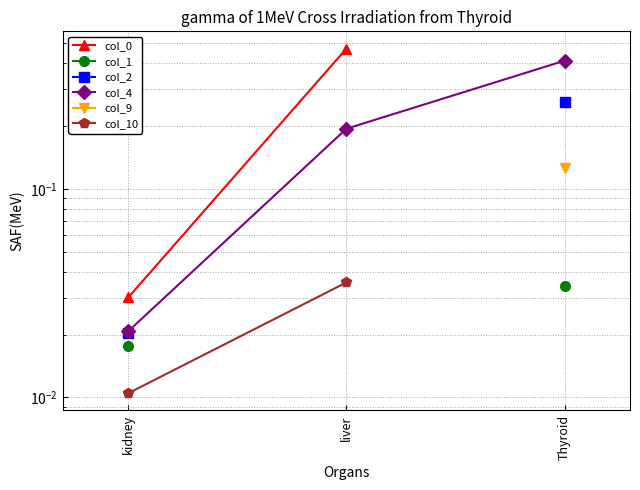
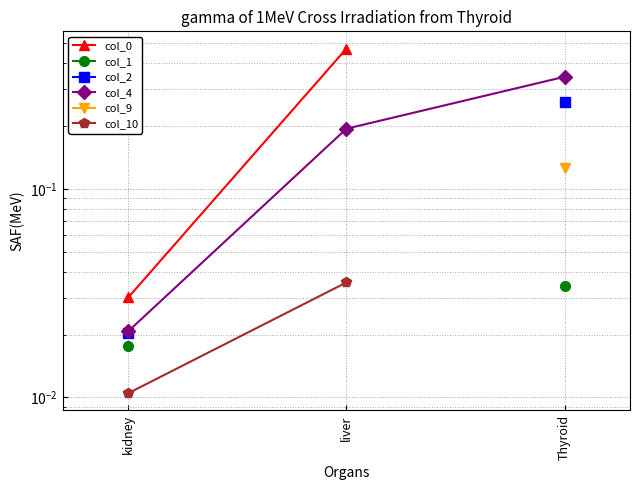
  {
    "col_0": {
      "kidney": 0.03,
      "liver": 0.47
    },
    "col_1": {
      "kidney": 0.018,
      "Thyroid": 0.034
    },
    "col_2": {
      "Thyroid": 0.26
    },
    "col_4": {
      "liver": 0.19,
-     "Thyroid": 0.41
+     "Thyroid": 0.34
    },
    "col_9": {
      "Thyroid": 0.13
    },
    "col_10": {
      "kidney": 0.010,
      "liver": 0.036
    }
  }
